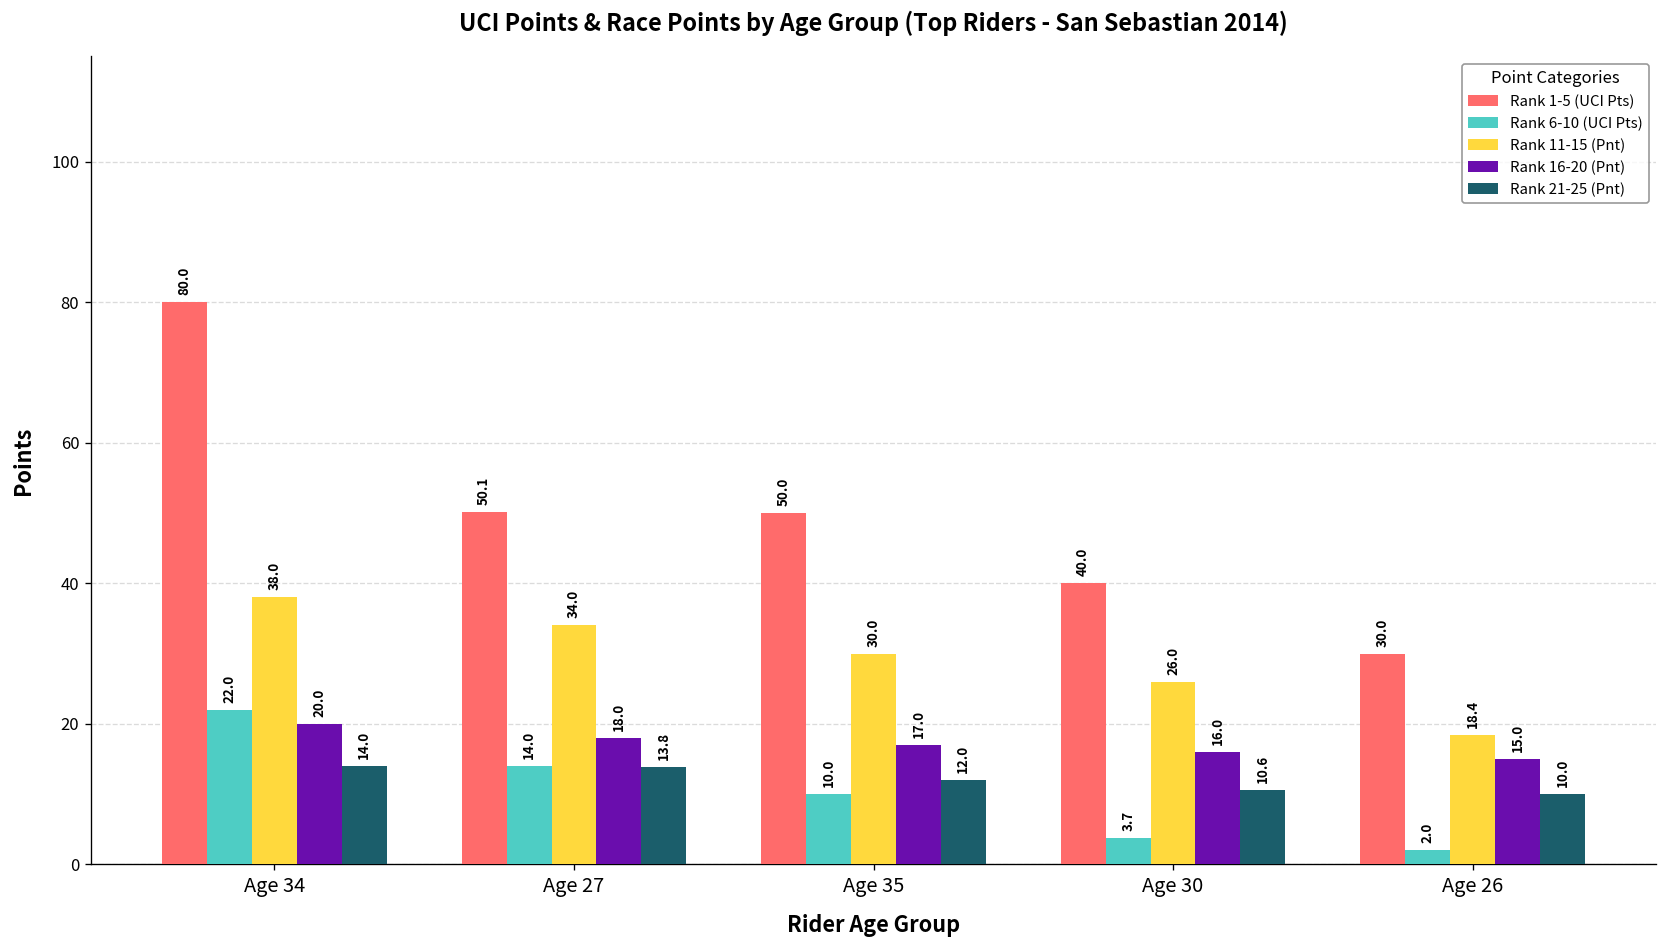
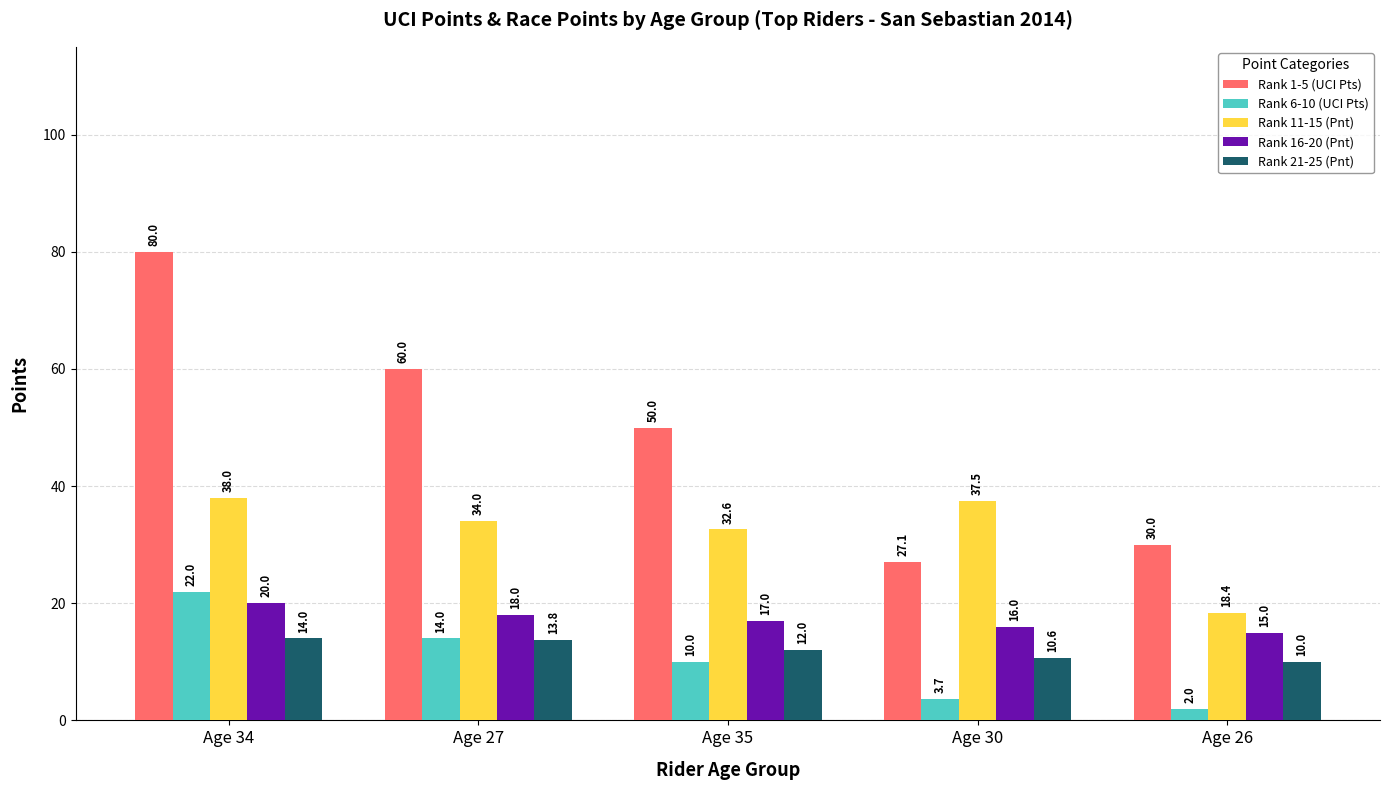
  {
    "Rank 1-5 (UCI Pts)": {
      "Age 34": 80.0,
-     "Age 27": 50.1,
+     "Age 27": 60.0,
      "Age 35": 50.0,
-     "Age 30": 40.0,
+     "Age 30": 27.1,
      "Age 26": 30.0
    },
    "Rank 6-10 (UCI Pts)": {
      "Age 34": 22.0,
      "Age 27": 14.0,
      "Age 35": 10.0,
      "Age 30": 3.7,
      "Age 26": 2.0
    },
    "Rank 11-15 (Pnt)": {
      "Age 34": 38.0,
      "Age 27": 34.0,
-     "Age 35": 30.0,
-     "Age 30": 26.0,
+     "Age 35": 32.6,
+     "Age 30": 37.5,
      "Age 26": 18.4
    },
    "Rank 16-20 (Pnt)": {
      "Age 34": 20.0,
      "Age 27": 18.0,
      "Age 35": 17.0,
      "Age 30": 16.0,
      "Age 26": 15.0
    },
    "Rank 21-25 (Pnt)": {
      "Age 34": 14.0,
      "Age 27": 13.8,
      "Age 35": 12.0,
      "Age 30": 10.6,
      "Age 26": 10.0
    }
  }
